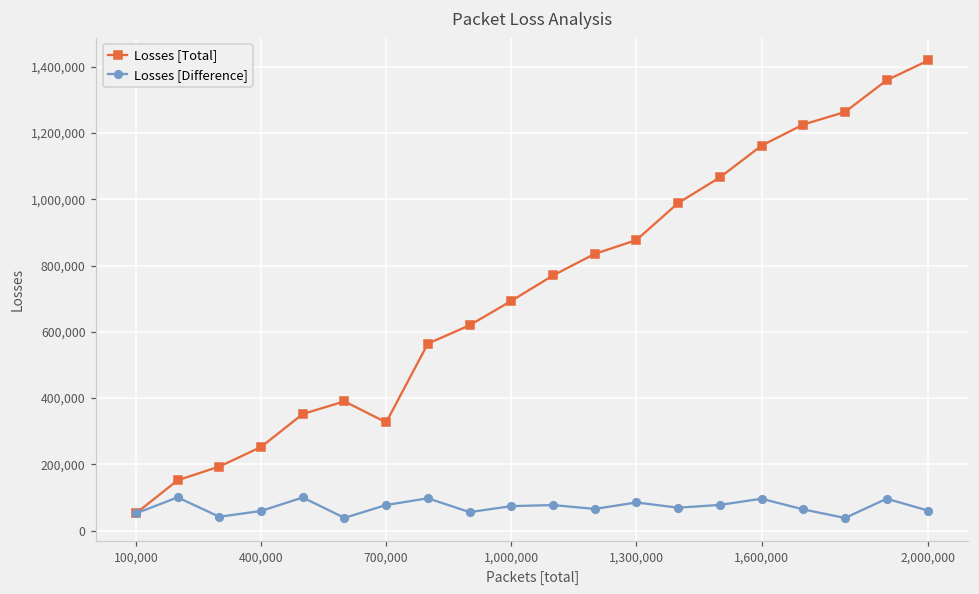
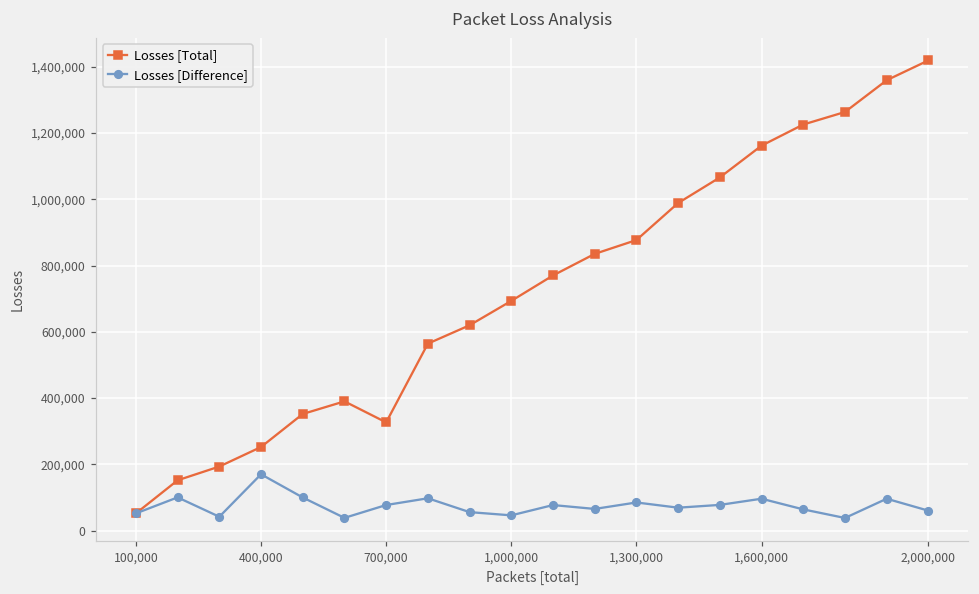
  {
    "Losses [Total]": {
      "400,000": "250,000",
      "700,000": "330,000",
      "1,000,000": "690,000",
      "1,300,000": "880,000",
      "1,600,000": "1,160,000",
      "2,000,000": "1,420,000"
    },
    "Losses [Difference]": {
-     "400,000": "60,000",
+     "400,000": "170,000",
      "700,000": "80,000",
-     "1,000,000": "70,000",
+     "1,000,000": "50,000",
      "1,300,000": "80,000",
      "1,600,000": "100,000",
      "2,000,000": "60,000"
    }
  }
